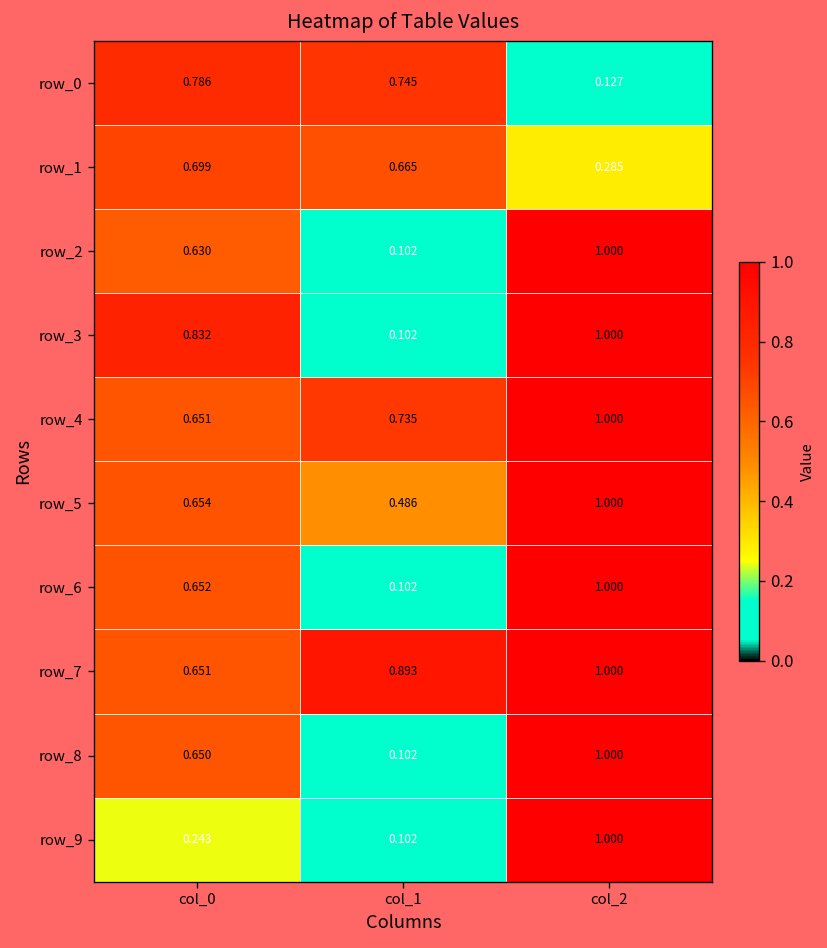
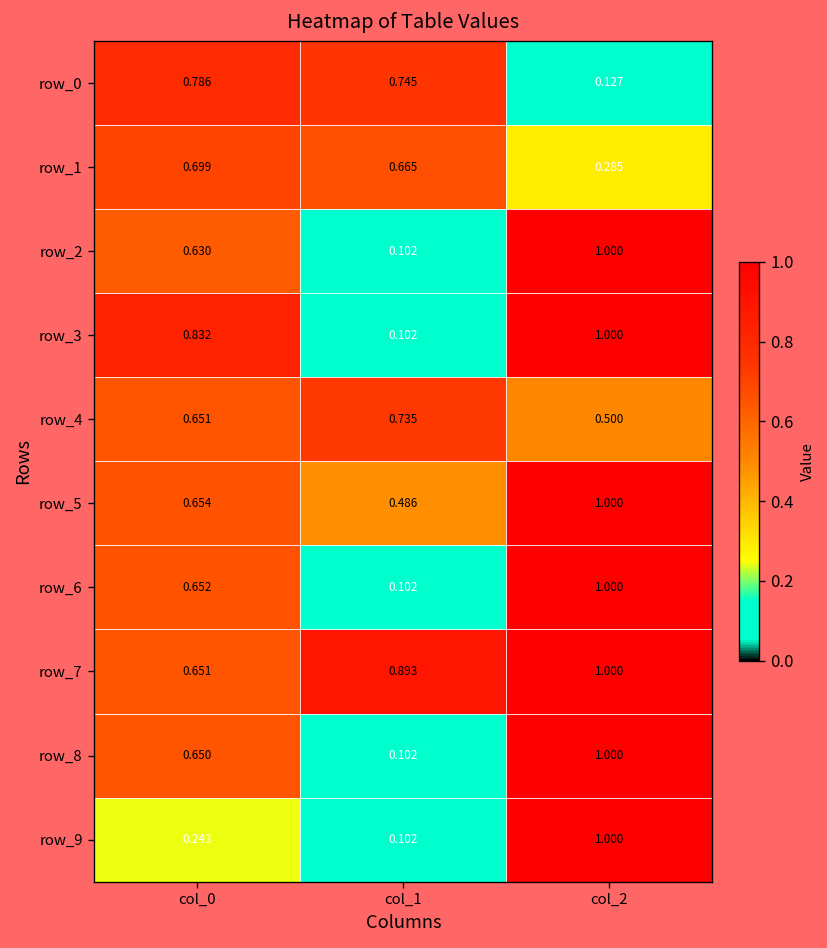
  {
    "row_0": {
      "col_0": 0.786,
      "col_1": 0.745,
      "col_2": 0.127
    },
    "row_1": {
      "col_0": 0.699,
      "col_1": 0.665,
      "col_2": 0.285
    },
    "row_2": {
      "col_0": 0.630,
      "col_1": 0.102,
      "col_2": 1.000
    },
    "row_3": {
      "col_0": 0.832,
      "col_1": 0.102,
      "col_2": 1.000
    },
    "row_4": {
      "col_0": 0.651,
      "col_1": 0.735,
-     "col_2": 1.000
+     "col_2": 0.500
    },
    "row_5": {
      "col_0": 0.654,
      "col_1": 0.486,
      "col_2": 1.000
    },
    "row_6": {
      "col_0": 0.652,
      "col_1": 0.102,
      "col_2": 1.000
    },
    "row_7": {
      "col_0": 0.651,
      "col_1": 0.893,
      "col_2": 1.000
    },
    "row_8": {
      "col_0": 0.650,
      "col_1": 0.102,
      "col_2": 1.000
    },
    "row_9": {
      "col_0": 0.243,
      "col_1": 0.102,
      "col_2": 1.000
    }
  }
